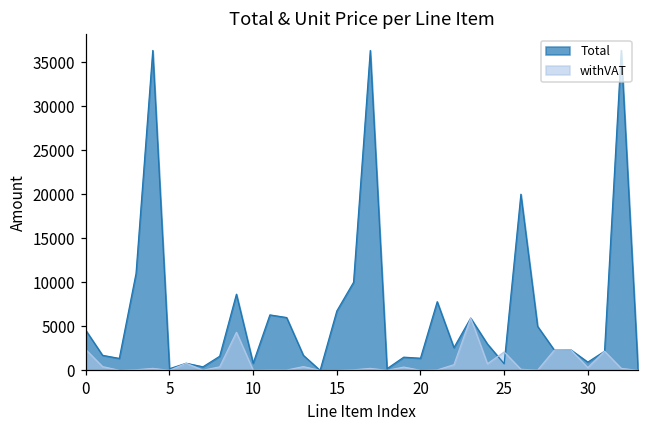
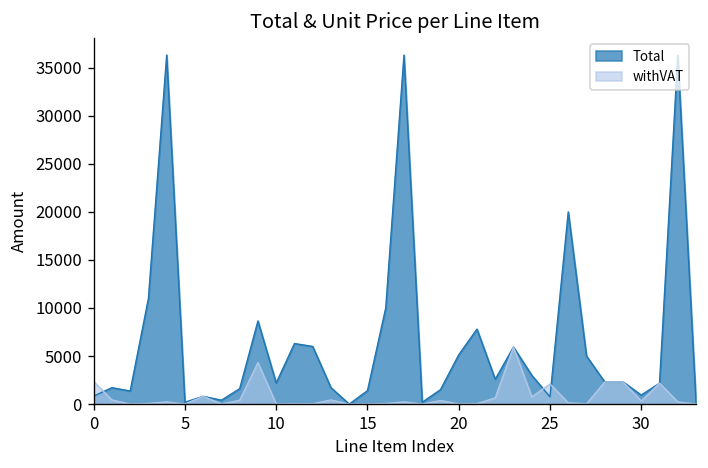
  {
    "Total": {
-     "0": 5000,
-     "10": 1000,
-     "15": 7000,
-     "20": 1000,
+     "0": 1000,
+     "10": 2000,
+     "15": 1000,
+     "20": 5000,
      "25": 1000,
      "30": 1000
    },
    "withVAT": {
      "0": 2000,
      "10": 0,
      "15": 0,
      "20": 0,
      "25": 2000,
      "30": 0
    }
  }
